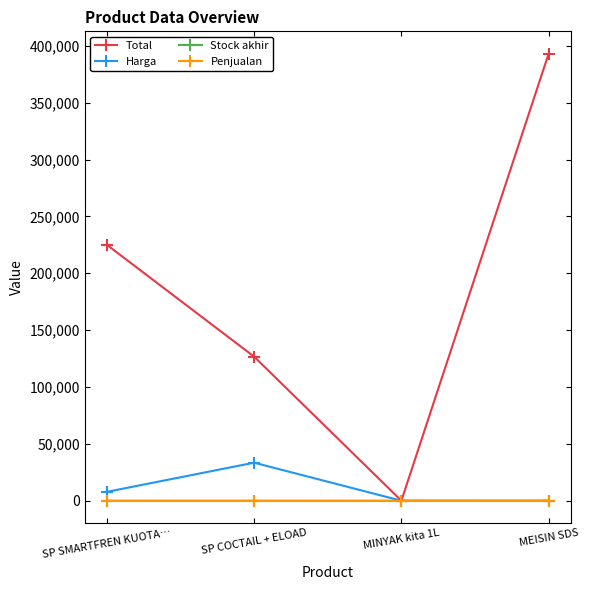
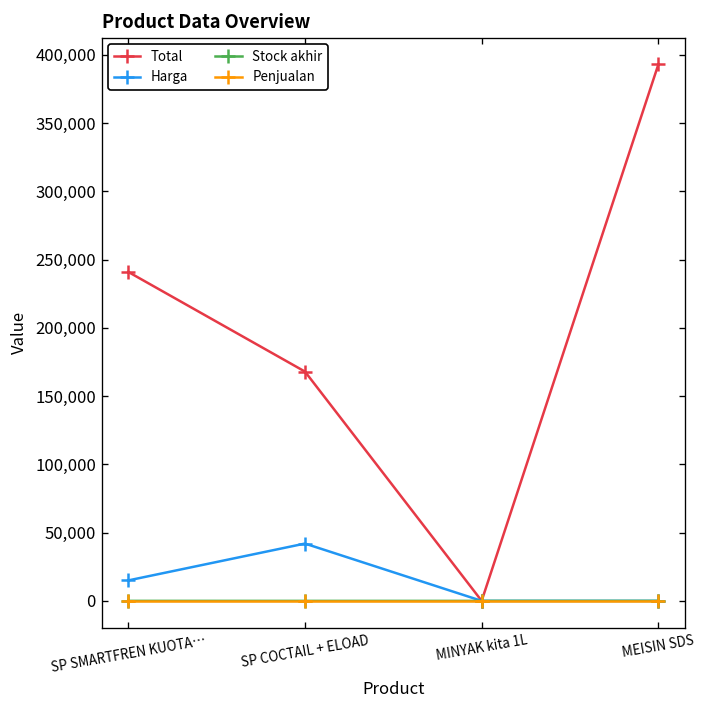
  {
    "Total": {
-     "SP SMARTFREN KUOTA…": "225,000",
-     "SP COCTAIL + ELOAD": "127,000",
+     "SP SMARTFREN KUOTA…": "241,000",
+     "SP COCTAIL + ELOAD": "168,000",
      "MEISIN SDS": "393,000"
    },
    "Harga": {
-     "SP SMARTFREN KUOTA…": "8,000",
-     "SP COCTAIL + ELOAD": "33,000"
+     "SP SMARTFREN KUOTA…": "15,000",
+     "SP COCTAIL + ELOAD": "42,000"
    },
    "Penjualan": {
      "SP SMARTFREN KUOTA…": "0",
      "SP COCTAIL + ELOAD": "0"
    }
  }
